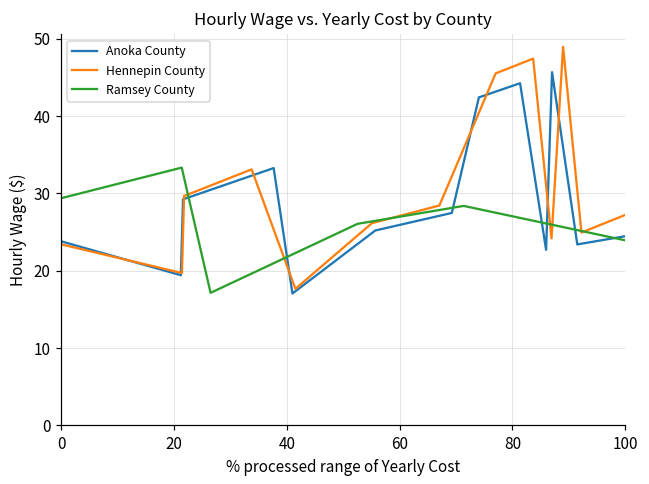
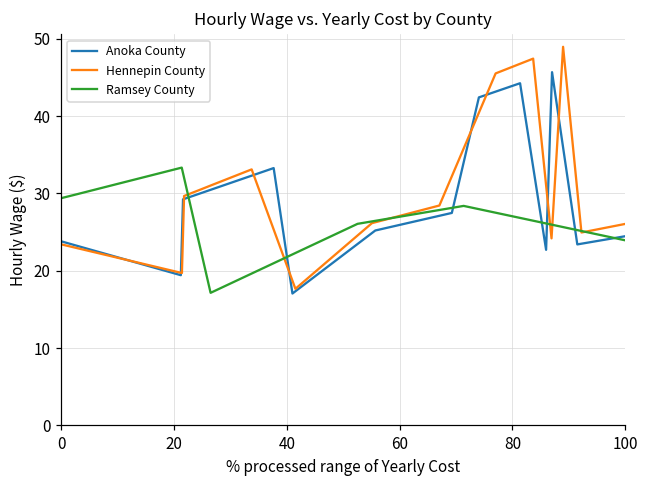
  {
    "Anoka County": {
      "0": 24,
      "100": 24
    },
    "Hennepin County": {
      "0": 23,
-     "100": 27
+     "100": 26
    },
    "Ramsey County": {
      "0": 29,
      "100": 24
    }
  }
